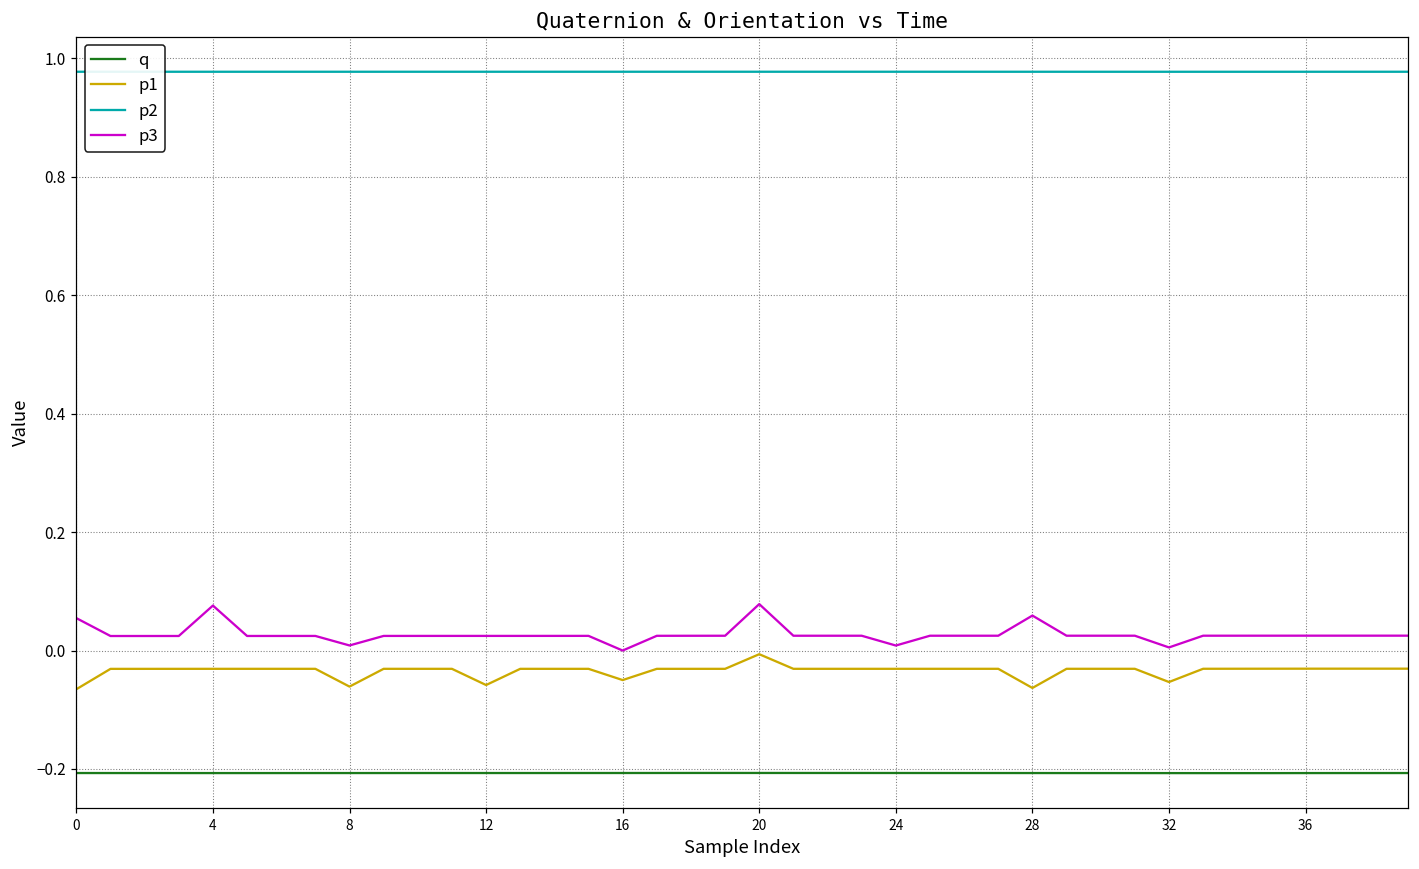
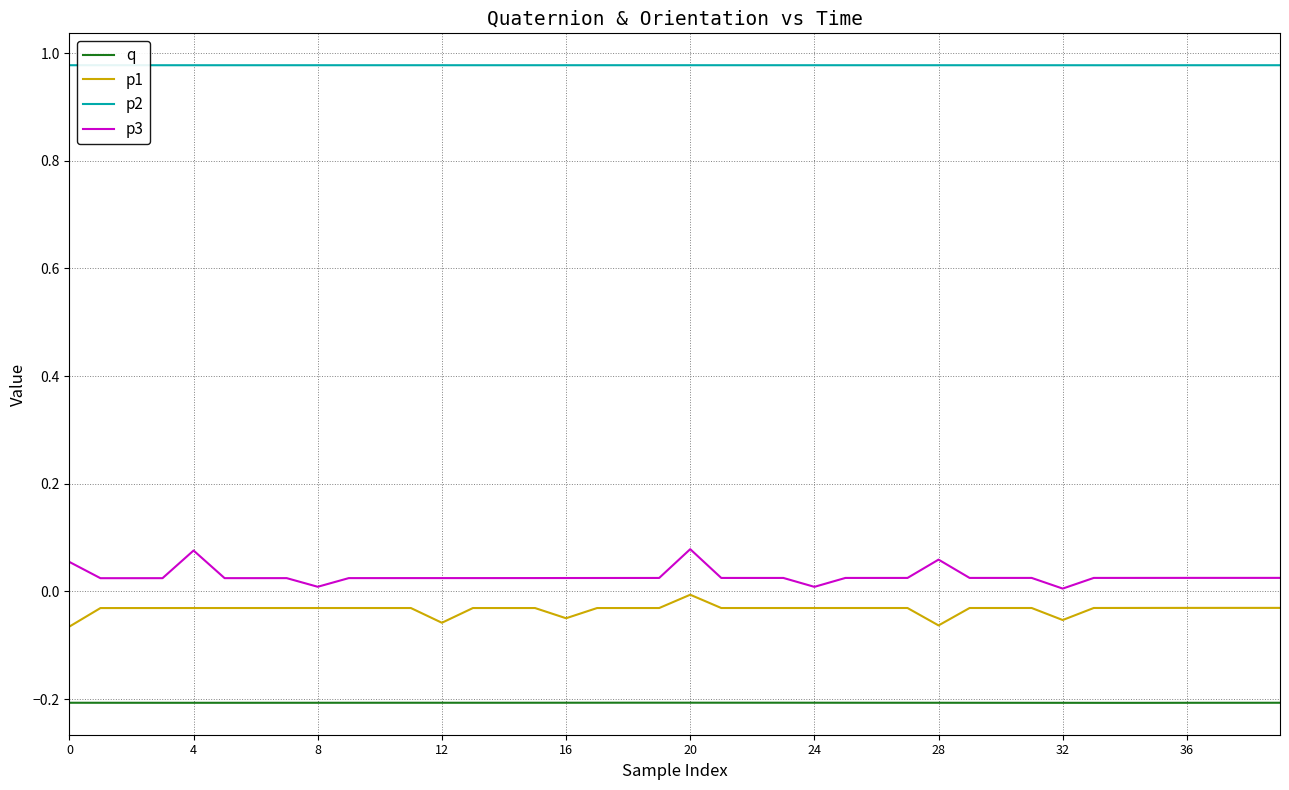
  {
    "q": {
      "0": -0.21,
      "4": -0.21,
      "8": -0.21,
      "12": -0.21,
      "16": -0.21,
      "20": -0.21,
      "24": -0.21,
      "28": -0.21,
      "32": -0.21,
      "36": -0.21
    },
    "p1": {
      "0": -0.07,
      "4": -0.03,
-     "8": -0.06,
+     "8": -0.03,
      "12": -0.06,
      "16": -0.05,
      "20": -0.01,
      "24": -0.03,
      "28": -0.06,
      "32": -0.05,
      "36": -0.03
    },
    "p2": {
      "0": 0.98,
      "4": 0.98,
      "8": 0.98,
      "12": 0.98,
      "16": 0.98,
      "20": 0.98,
      "24": 0.98,
      "28": 0.98,
      "32": 0.98,
      "36": 0.98
    },
    "p3": {
      "0": 0.05,
      "4": 0.08,
      "8": 0.01,
      "12": 0.02,
-     "16": 0.00,
+     "16": 0.02,
      "20": 0.08,
      "24": 0.01,
      "28": 0.06,
      "32": 0.01,
      "36": 0.03
    }
  }
